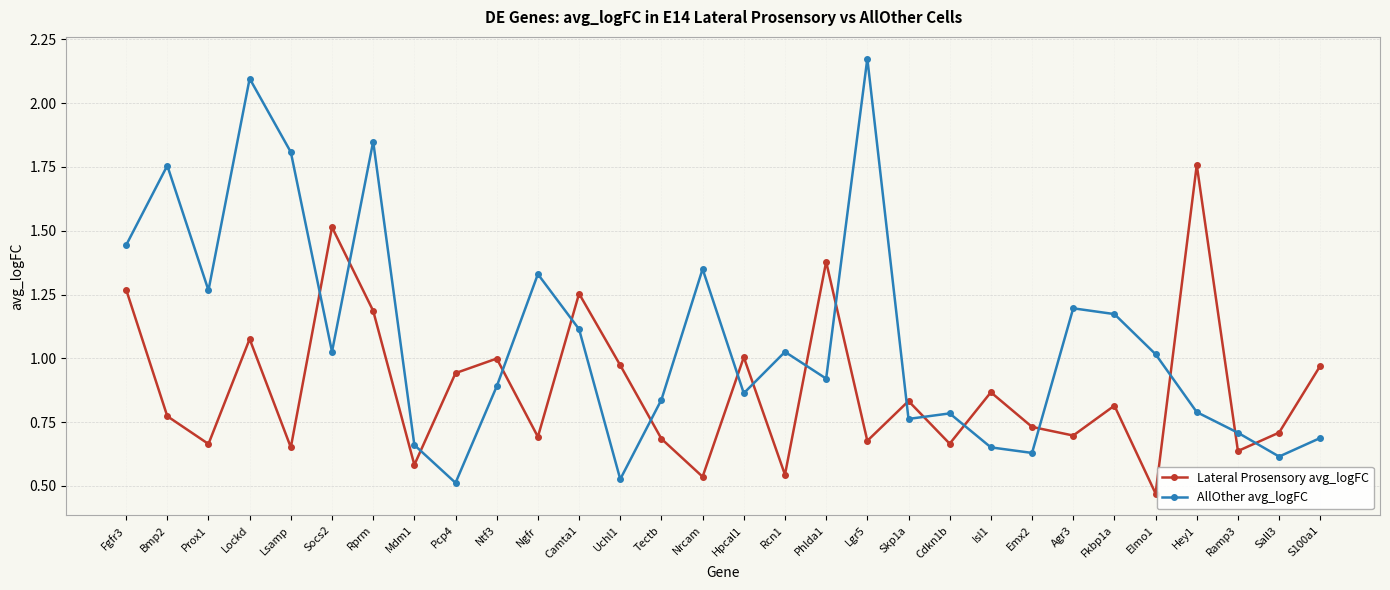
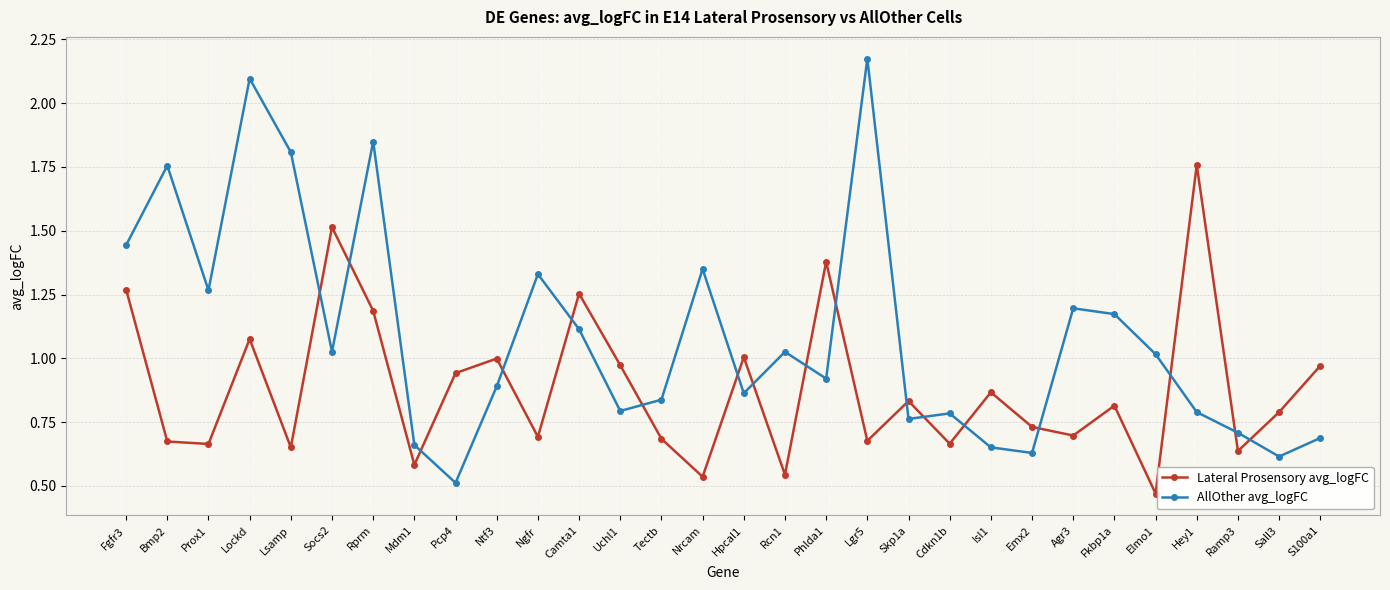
  {
    "Lateral Prosensory avg_logFC": {
      "Fgfr3": 1.27,
-     "Bmp2": 0.77,
+     "Bmp2": 0.67,
      "Prox1": 0.66,
      "Lockd": 1.08,
      "Lsamp": 0.65,
      "Socs2": 1.51,
      "Rprm": 1.19,
      "Mdm1": 0.58,
      "Pcp4": 0.94,
      "Ntf3": 1.00,
      "Ngfr": 0.69,
      "Camta1": 1.25,
      "Uchl1": 0.97,
      "Tectb": 0.68,
      "Nrcam": 0.54,
      "Hpcal1": 1.00,
      "Rcn1": 0.54,
      "Phlda1": 1.38,
      "Lgr5": 0.68,
      "Skp1a": 0.83,
      "Cdkn1b": 0.67,
      "Isl1": 0.87,
      "Emx2": 0.73,
      "Agr3": 0.70,
      "Fkbp1a": 0.81,
      "Elmo1": 0.47,
      "Hey1": 1.76,
      "Ramp3": 0.64,
-     "Sall3": 0.71,
+     "Sall3": 0.79,
      "S100a1": 0.97
    },
    "AllOther avg_logFC": {
      "Fgfr3": 1.44,
      "Bmp2": 1.76,
      "Prox1": 1.27,
      "Lockd": 2.10,
      "Lsamp": 1.81,
      "Socs2": 1.03,
      "Rprm": 1.85,
      "Mdm1": 0.66,
      "Pcp4": 0.51,
      "Ntf3": 0.89,
      "Ngfr": 1.33,
      "Camta1": 1.11,
-     "Uchl1": 0.53,
+     "Uchl1": 0.79,
      "Tectb": 0.84,
      "Nrcam": 1.35,
      "Hpcal1": 0.86,
      "Rcn1": 1.03,
      "Phlda1": 0.92,
      "Lgr5": 2.17,
      "Skp1a": 0.76,
      "Cdkn1b": 0.78,
      "Isl1": 0.65,
      "Emx2": 0.63,
      "Agr3": 1.20,
      "Fkbp1a": 1.17,
      "Elmo1": 1.02,
      "Hey1": 0.79,
      "Ramp3": 0.71,
      "Sall3": 0.61,
      "S100a1": 0.69
    }
  }
